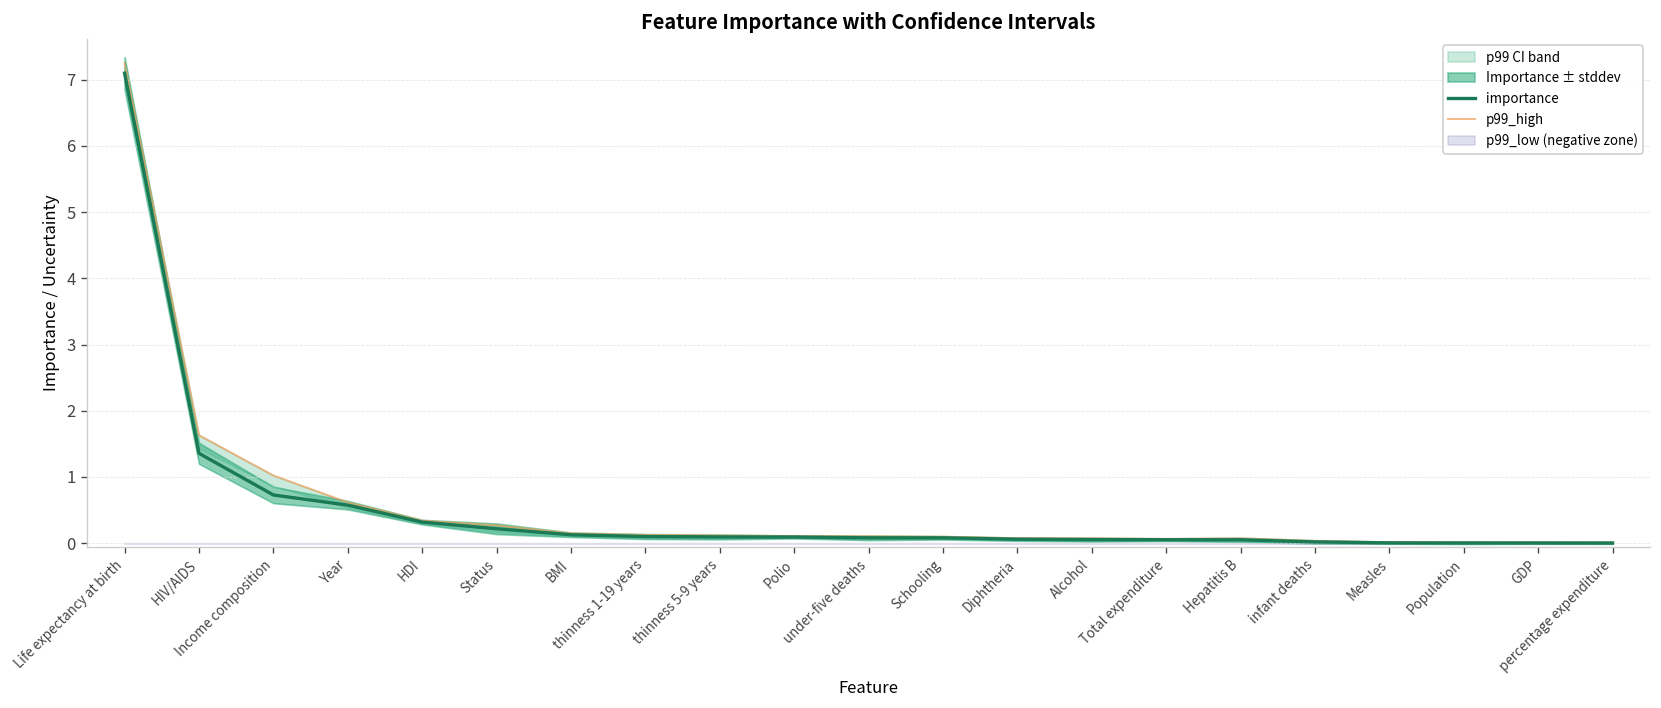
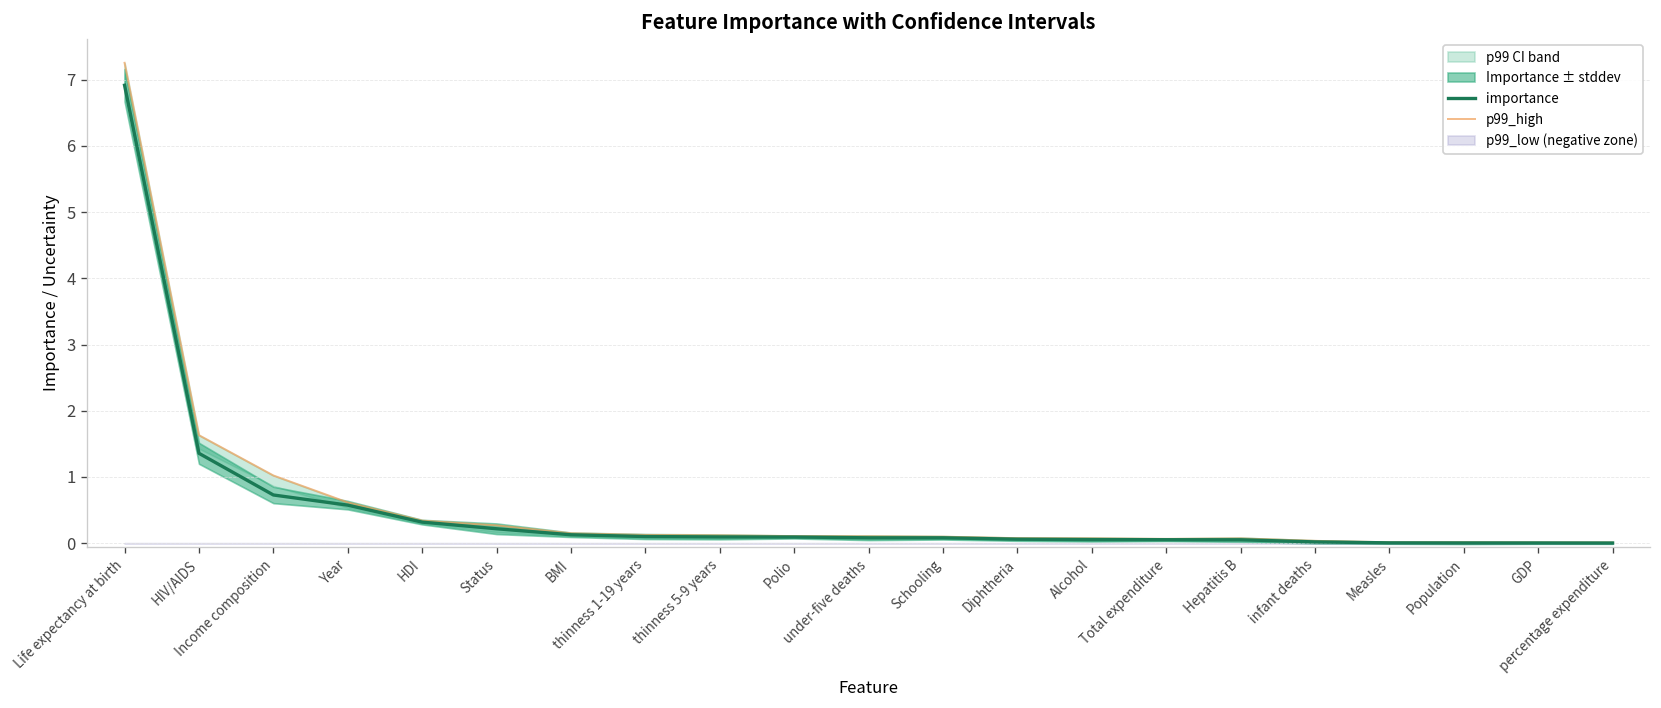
  {
    "importance": {
-     "Life expectancy at birth": 7.1,
+     "Life expectancy at birth": 6.9,
      "HIV/AIDS": 1.4,
      "Income composition": 0.7,
      "Status": 0.2
    }
  }
